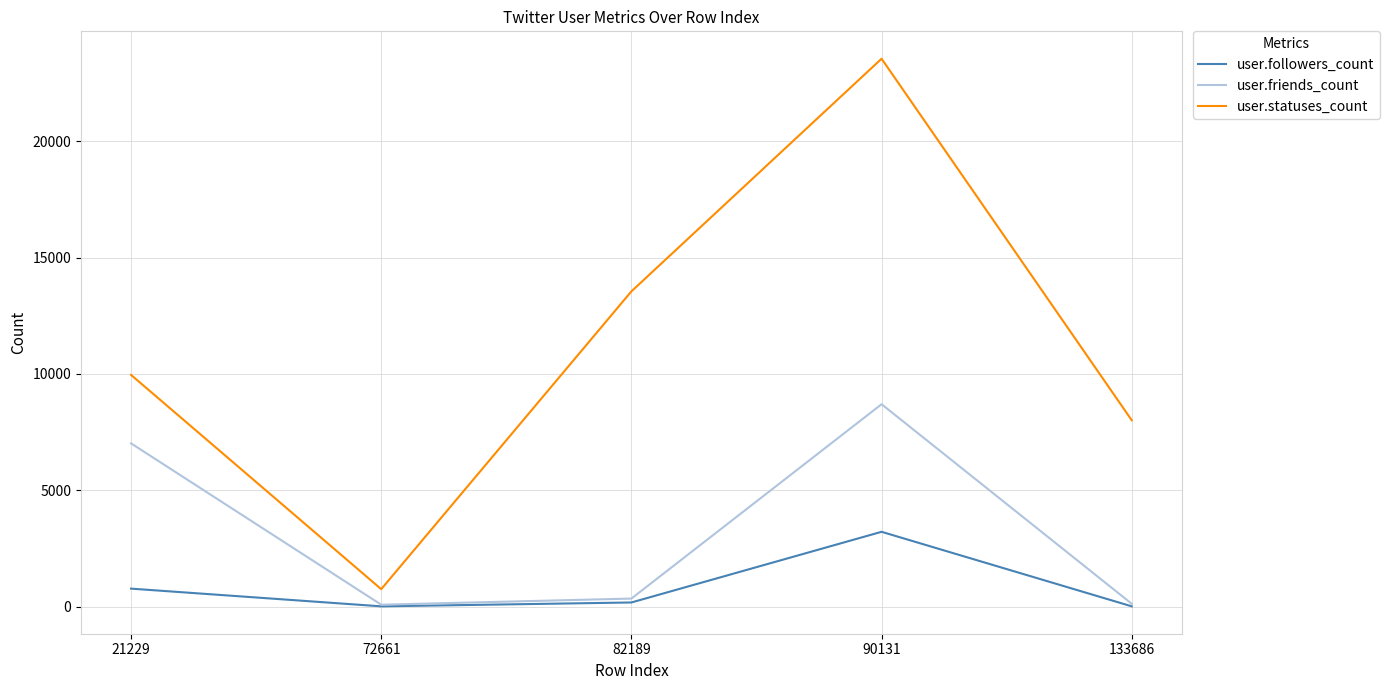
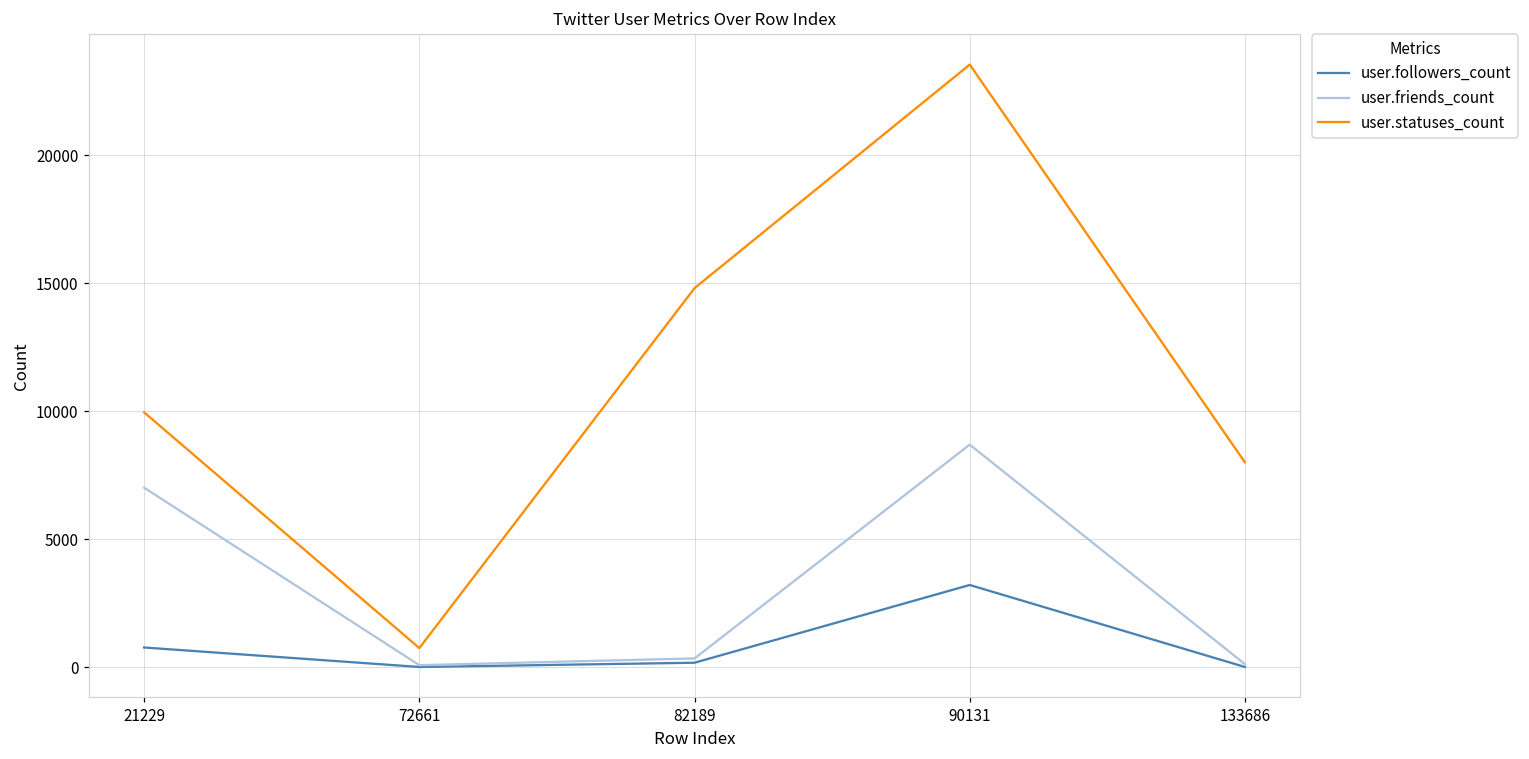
  {
    "user.followers_count": {
      "21229": 800,
      "82189": 200,
      "90131": 3200
    },
    "user.friends_count": {
      "21229": 7000,
      "82189": 300,
      "90131": 8700
    },
    "user.statuses_count": {
      "21229": 10000,
      "72661": 800,
-     "82189": 13500,
+     "82189": 14800,
      "90131": 23500,
      "133686": 8000
    }
  }
